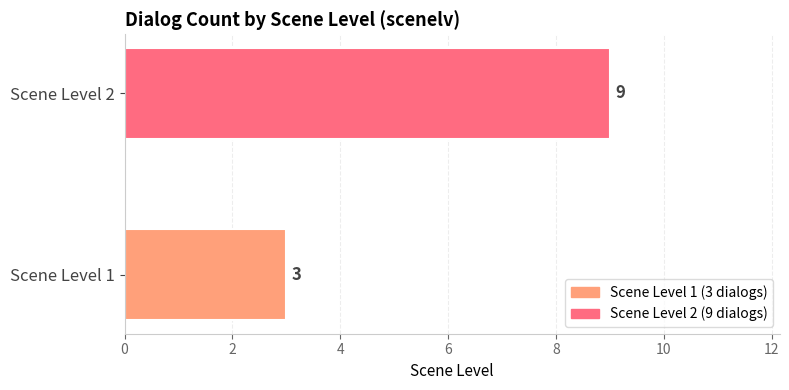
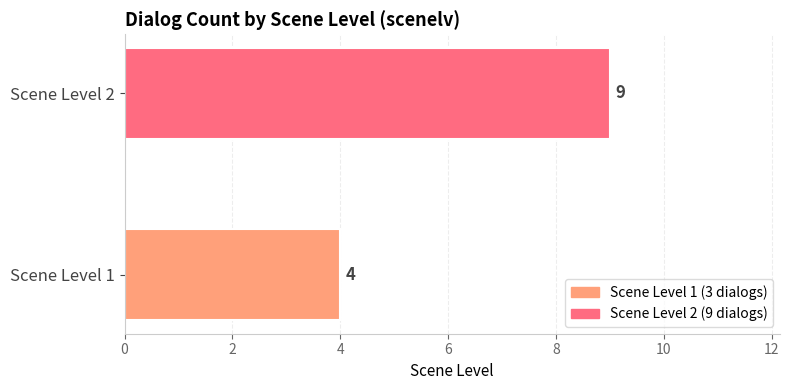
  {
    "Scene Level 2": 9,
-   "Scene Level 1": 3
+   "Scene Level 1": 4
  }
